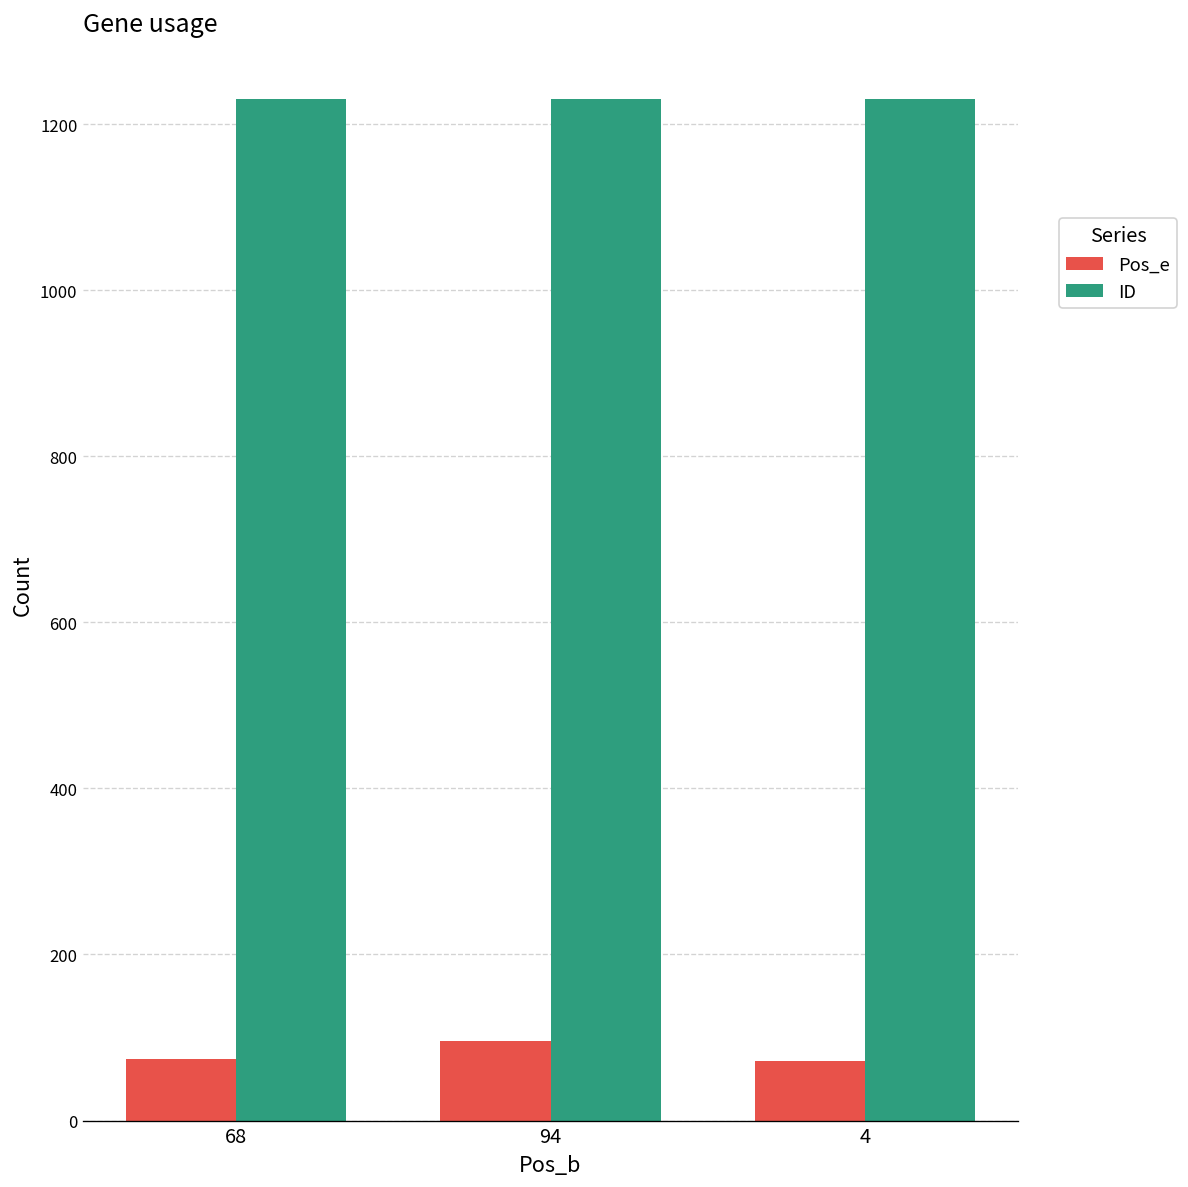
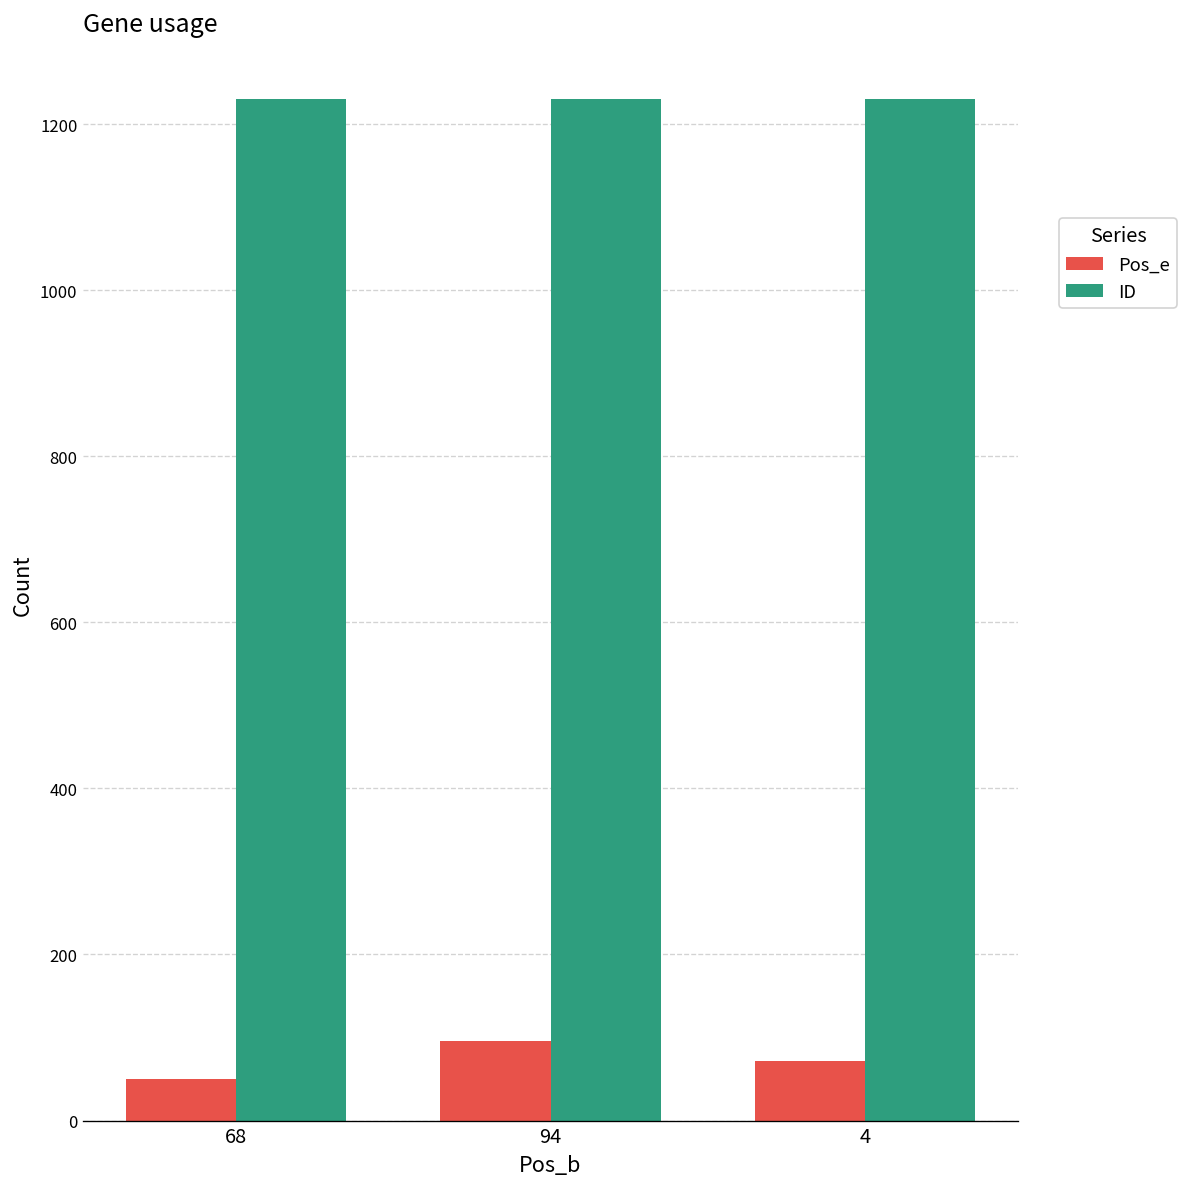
  {
    "Pos_e": {
-     "68": 70,
+     "68": 50,
      "94": 100,
      "4": 70
    },
    "ID": {
      "68": 1230,
      "94": 1230,
      "4": 1230
    }
  }
